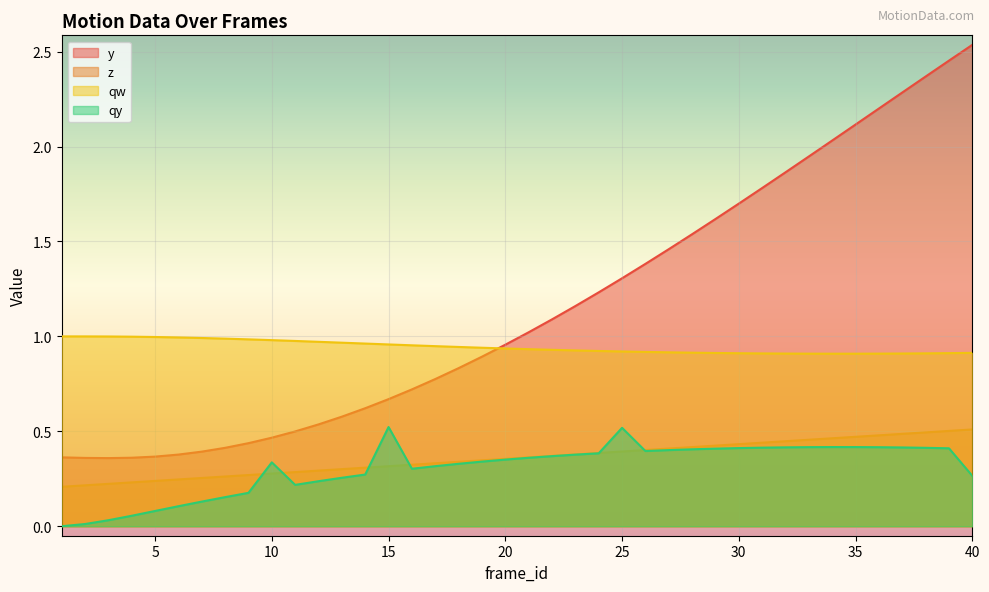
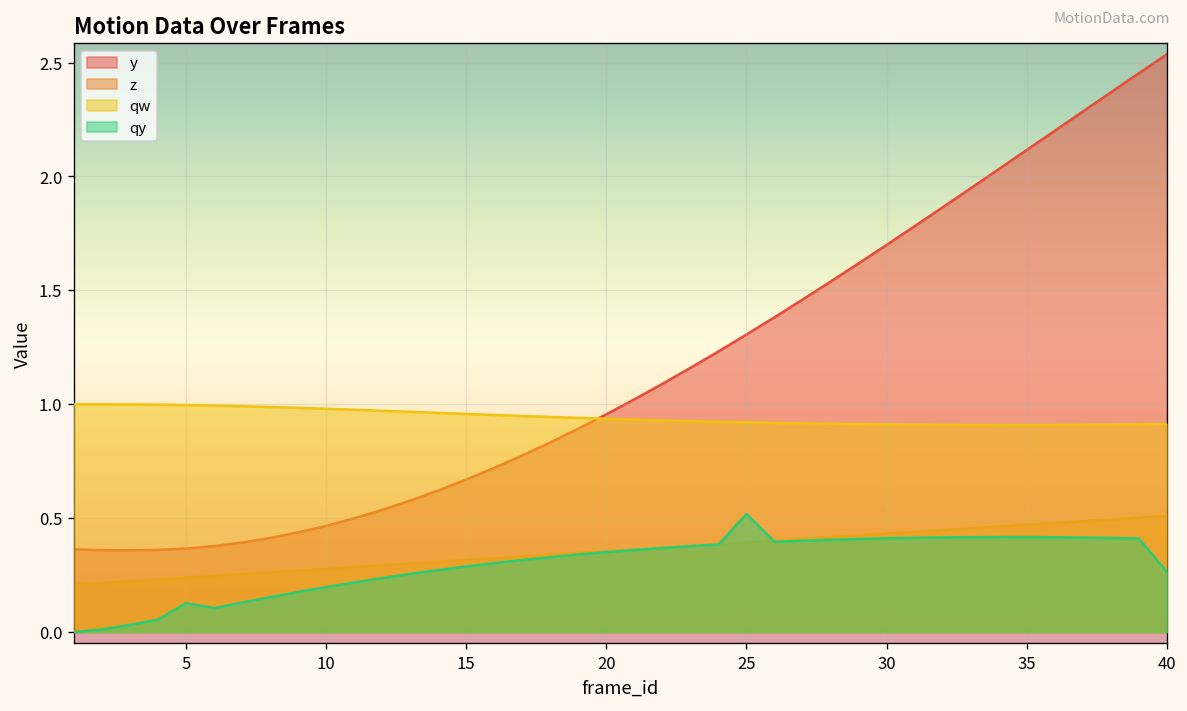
  {
    "qy": {
-     "5": 0.08,
-     "10": 0.34,
-     "15": 0.52,
+     "5": 0.13,
+     "10": 0.20,
+     "15": 0.29,
      "25": 0.52,
      "30": 0.41,
      "35": 0.42,
      "40": 0.27
    }
  }
